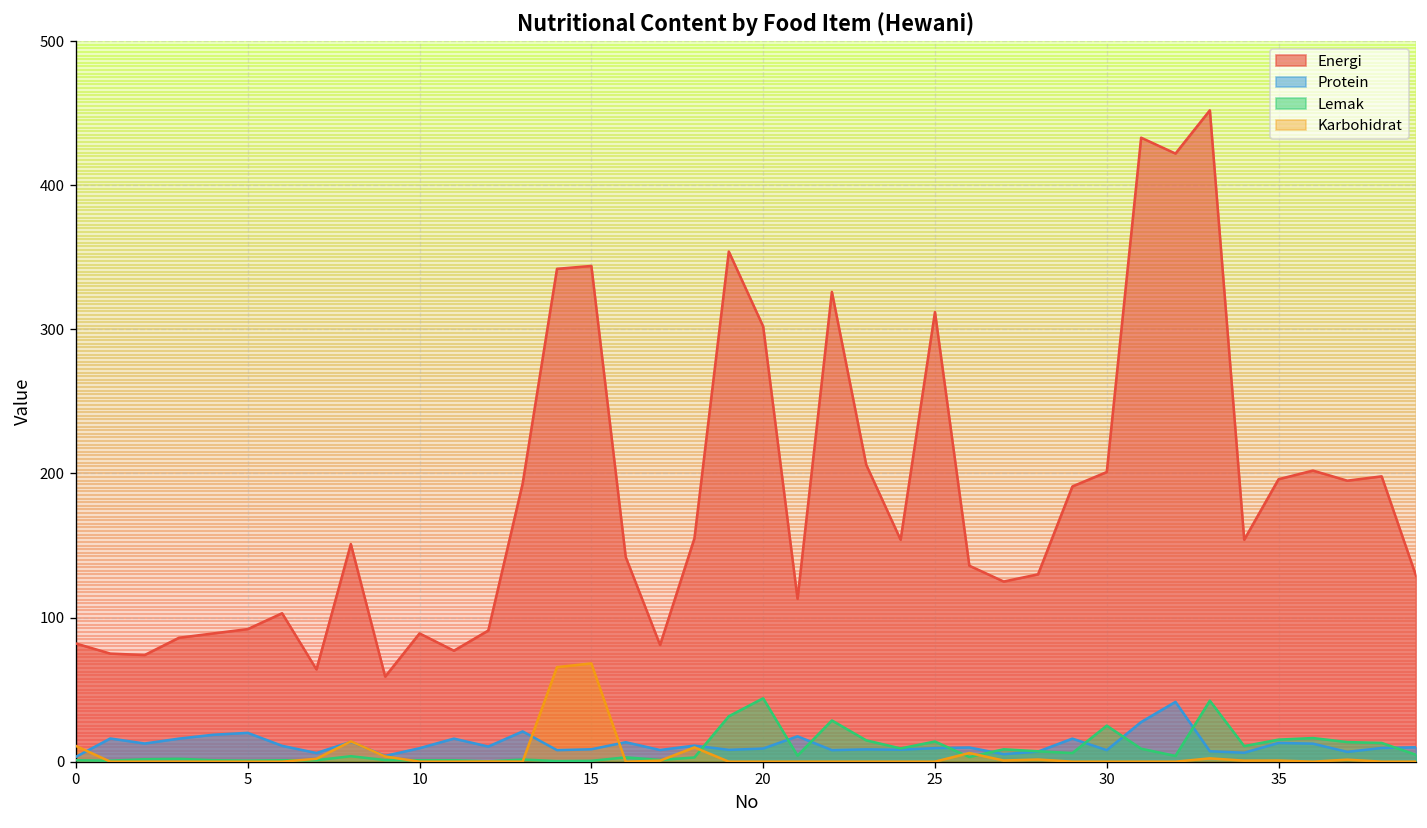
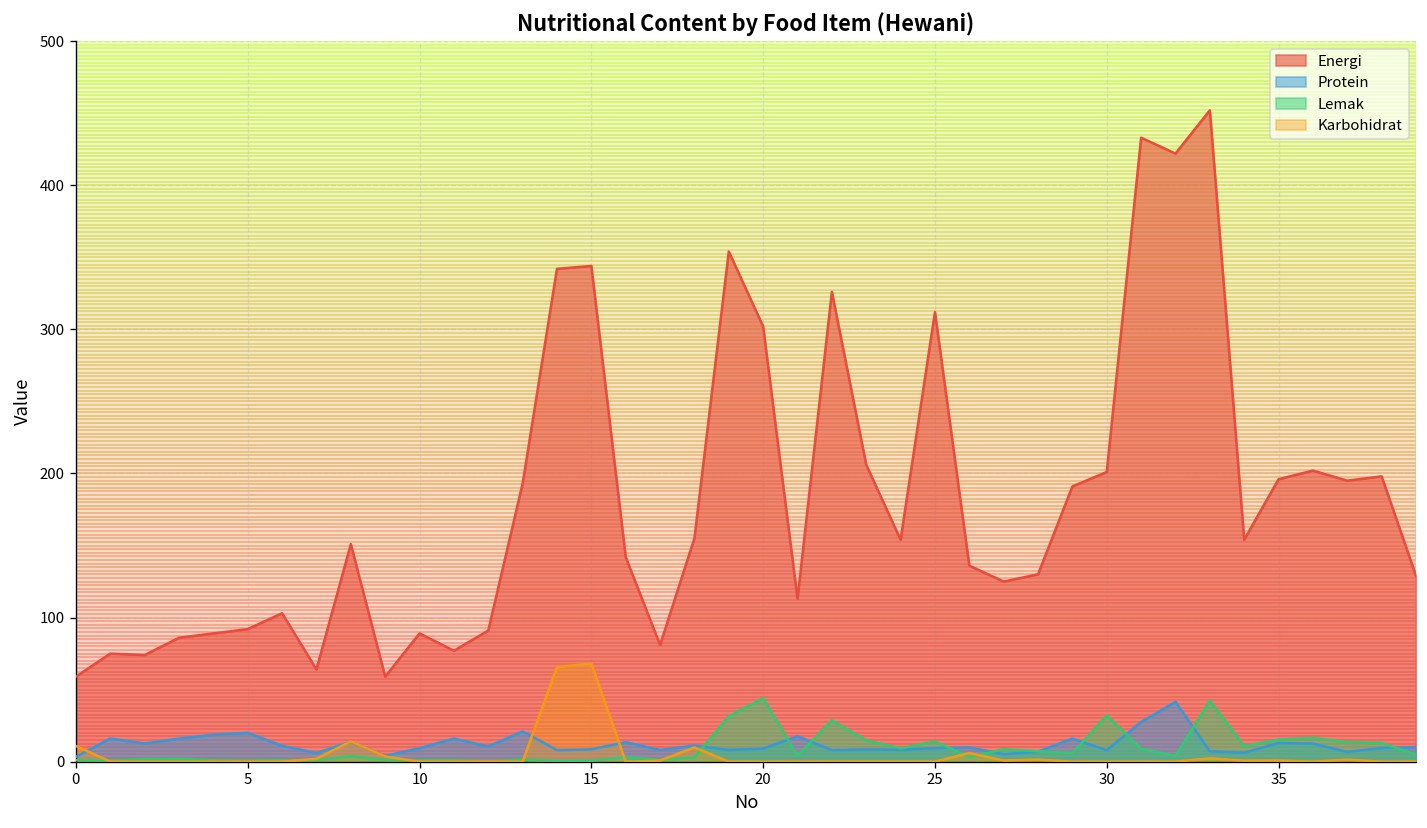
  {
    "Energi": {
-     "0": 82,
+     "0": 59,
      "5": 92,
      "10": 89,
      "15": 344,
      "20": 302,
      "25": 312,
      "30": 201,
      "35": 196
    },
    "Protein": {
      "0": 3,
      "5": 20,
      "10": 9,
      "15": 9,
      "20": 9,
      "25": 9,
      "30": 8,
      "35": 13
    },
    "Lemak": {
      "0": 1,
      "15": 1,
      "20": 44,
      "25": 14,
-     "30": 25,
+     "30": 32,
      "35": 15
    },
    "Karbohidrat": {
      "0": 11,
      "15": 68,
      "20": 0,
      "25": 0,
      "30": 0,
      "35": 1
    }
  }
